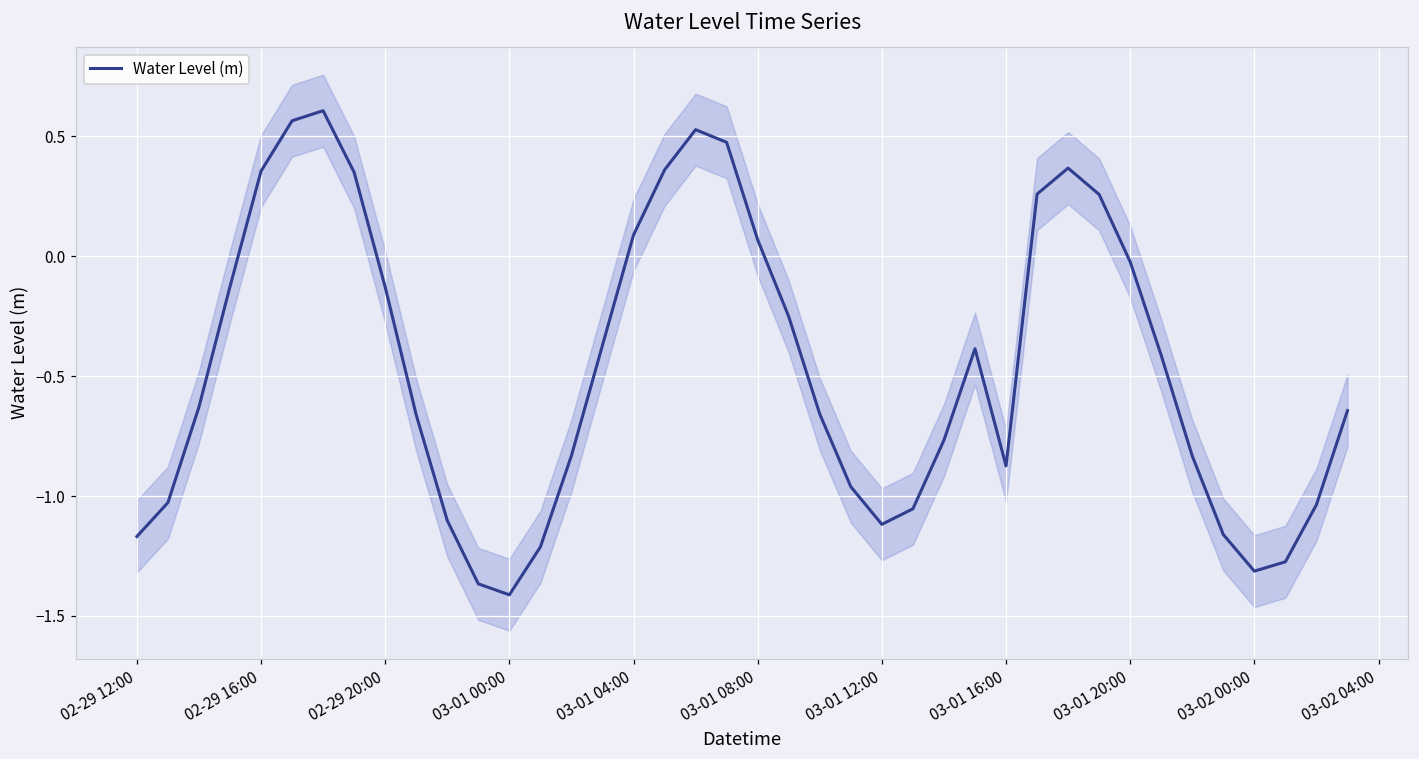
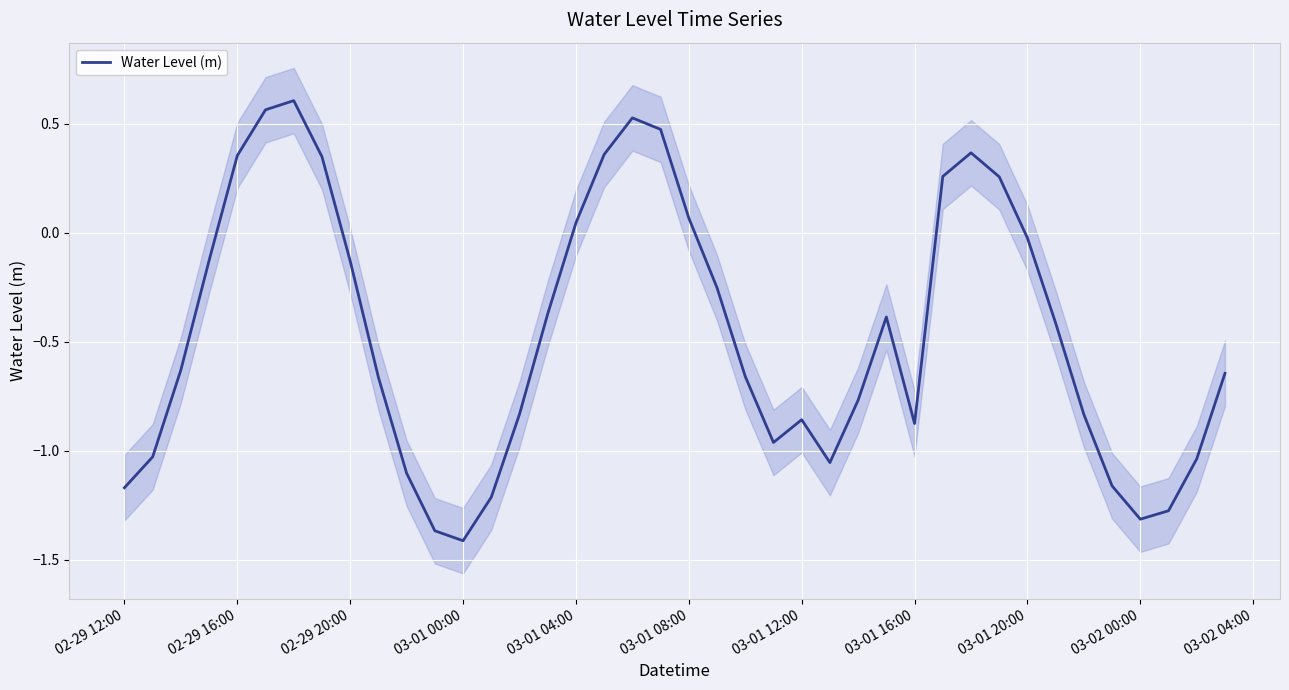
  {
    "Water Level (m)": {
      "02-29 12:00": -1.17,
      "02-29 16:00": 0.36,
      "02-29 20:00": -0.13,
      "03-01 00:00": -1.41,
-     "03-01 04:00": 0.09,
+     "03-01 04:00": 0.05,
      "03-01 08:00": 0.07,
-     "03-01 12:00": -1.12,
+     "03-01 12:00": -0.86,
      "03-01 16:00": -0.87,
      "03-01 20:00": -0.02,
      "03-02 00:00": -1.31
    }
  }
